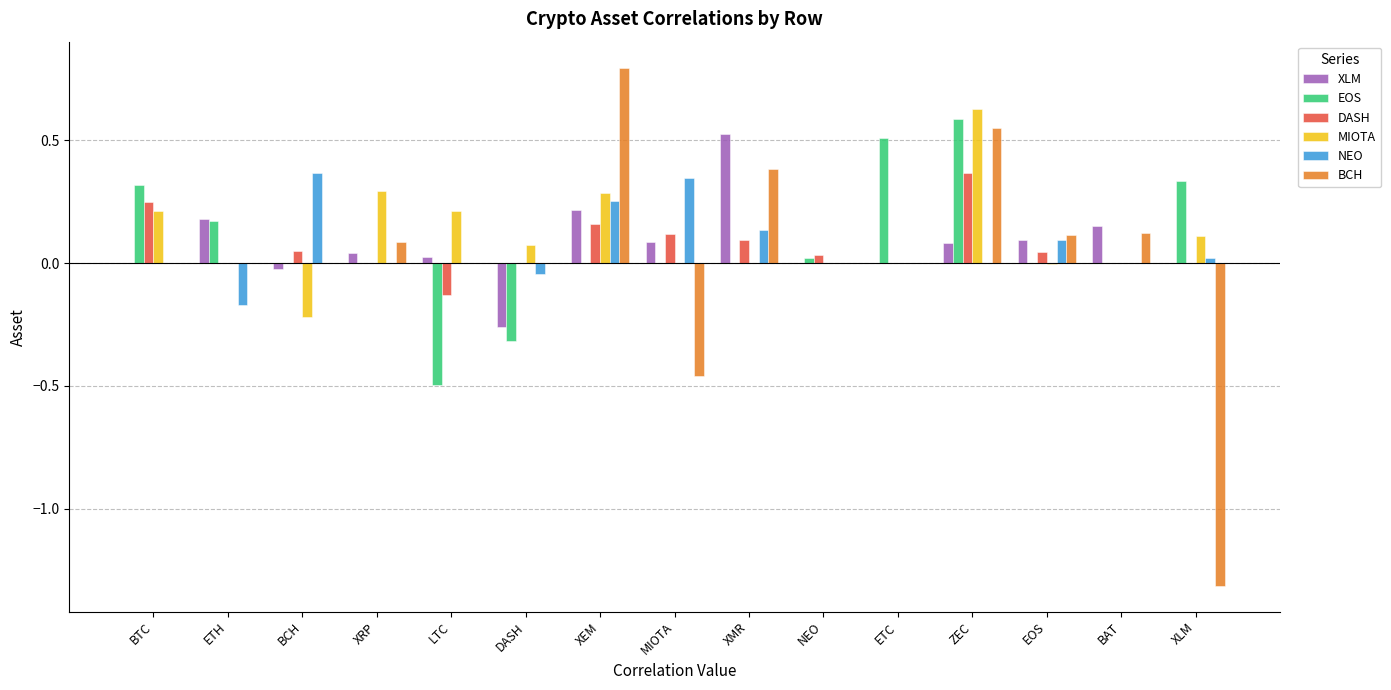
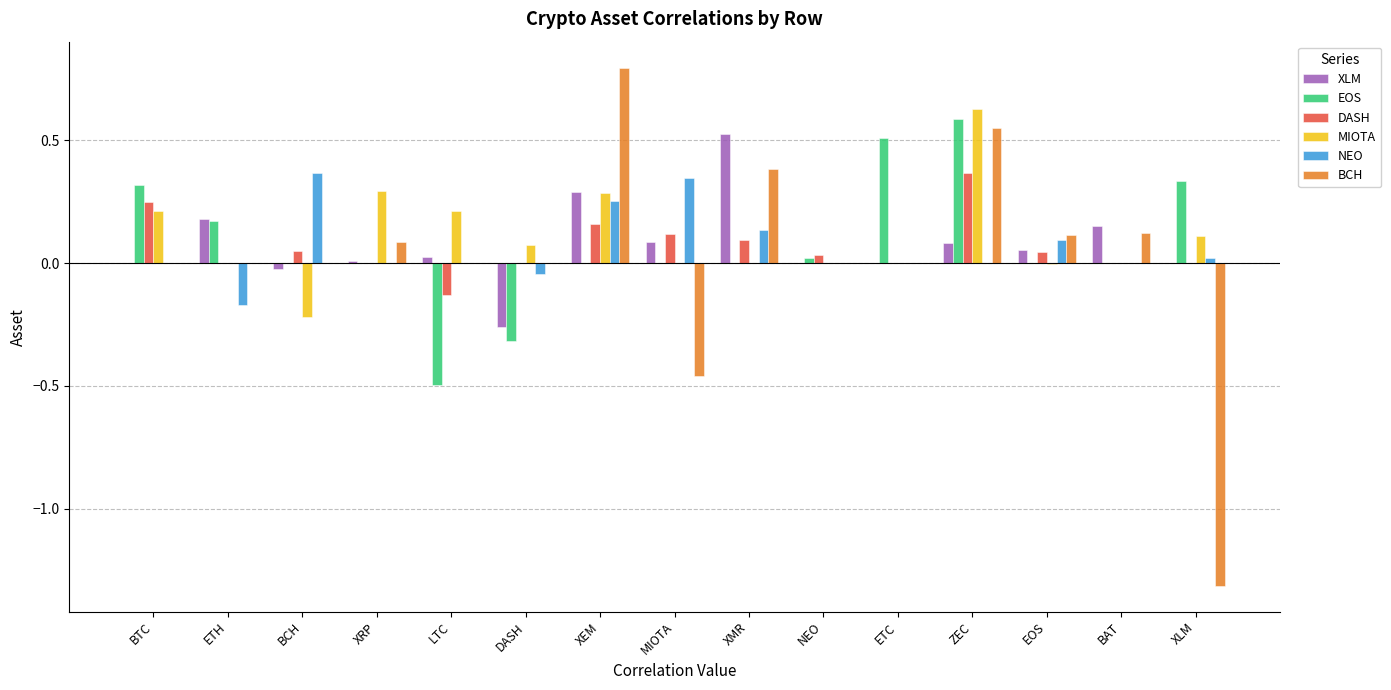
  {
    "XLM": {
      "BTC": 0.00,
      "ETH": 0.18,
      "BCH": -0.02,
-     "XRP": 0.04,
+     "XRP": 0.01,
      "LTC": 0.03,
      "DASH": -0.26,
-     "XEM": 0.22,
+     "XEM": 0.29,
      "MIOTA": 0.08,
      "XMR": 0.53,
      "NEO": 0.00,
      "ETC": 0.00,
      "ZEC": 0.08,
-     "EOS": 0.09,
+     "EOS": 0.05,
      "BAT": 0.15,
      "XLM": 0.00
    },
    "EOS": {
      "BTC": 0.32,
      "ETH": 0.17,
      "BCH": 0.00,
      "XRP": 0.00,
      "LTC": -0.50,
      "DASH": -0.32,
      "XEM": 0.00,
      "MIOTA": 0.00,
      "XMR": 0.00,
      "NEO": 0.02,
      "ETC": 0.51,
      "ZEC": 0.59,
      "EOS": 0.00,
      "BAT": 0.00,
      "XLM": 0.33
    },
    "MIOTA": {
      "BTC": 0.21,
      "ETH": 0.00,
      "BCH": -0.22,
      "XRP": 0.29,
      "LTC": 0.21,
      "DASH": 0.07,
      "XEM": 0.29,
      "MIOTA": 0.00,
      "XMR": 0.00,
      "NEO": 0.00,
      "ETC": 0.00,
      "ZEC": 0.63,
      "BAT": 0.00,
      "XLM": 0.11
    },
    "NEO": {
      "BTC": 0.00,
      "ETH": -0.17,
      "BCH": 0.37,
      "XRP": 0.00,
      "LTC": 0.00,
      "DASH": -0.04,
      "XEM": 0.25,
      "MIOTA": 0.35,
      "XMR": 0.13,
      "NEO": 0.00,
      "ETC": 0.00,
      "ZEC": 0.00,
      "EOS": 0.09,
      "BAT": 0.00,
      "XLM": 0.02
    }
  }
